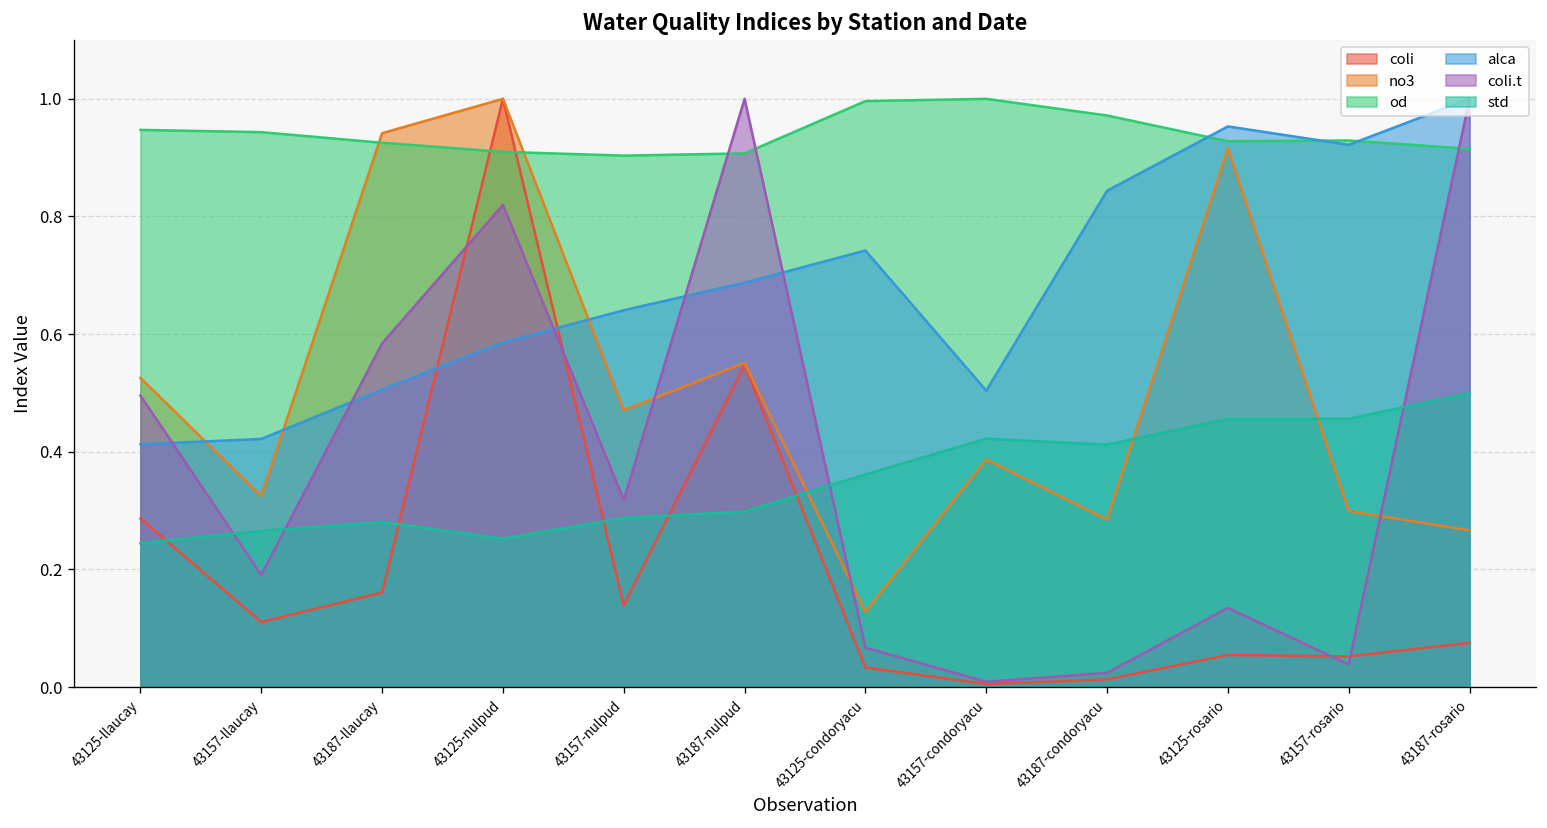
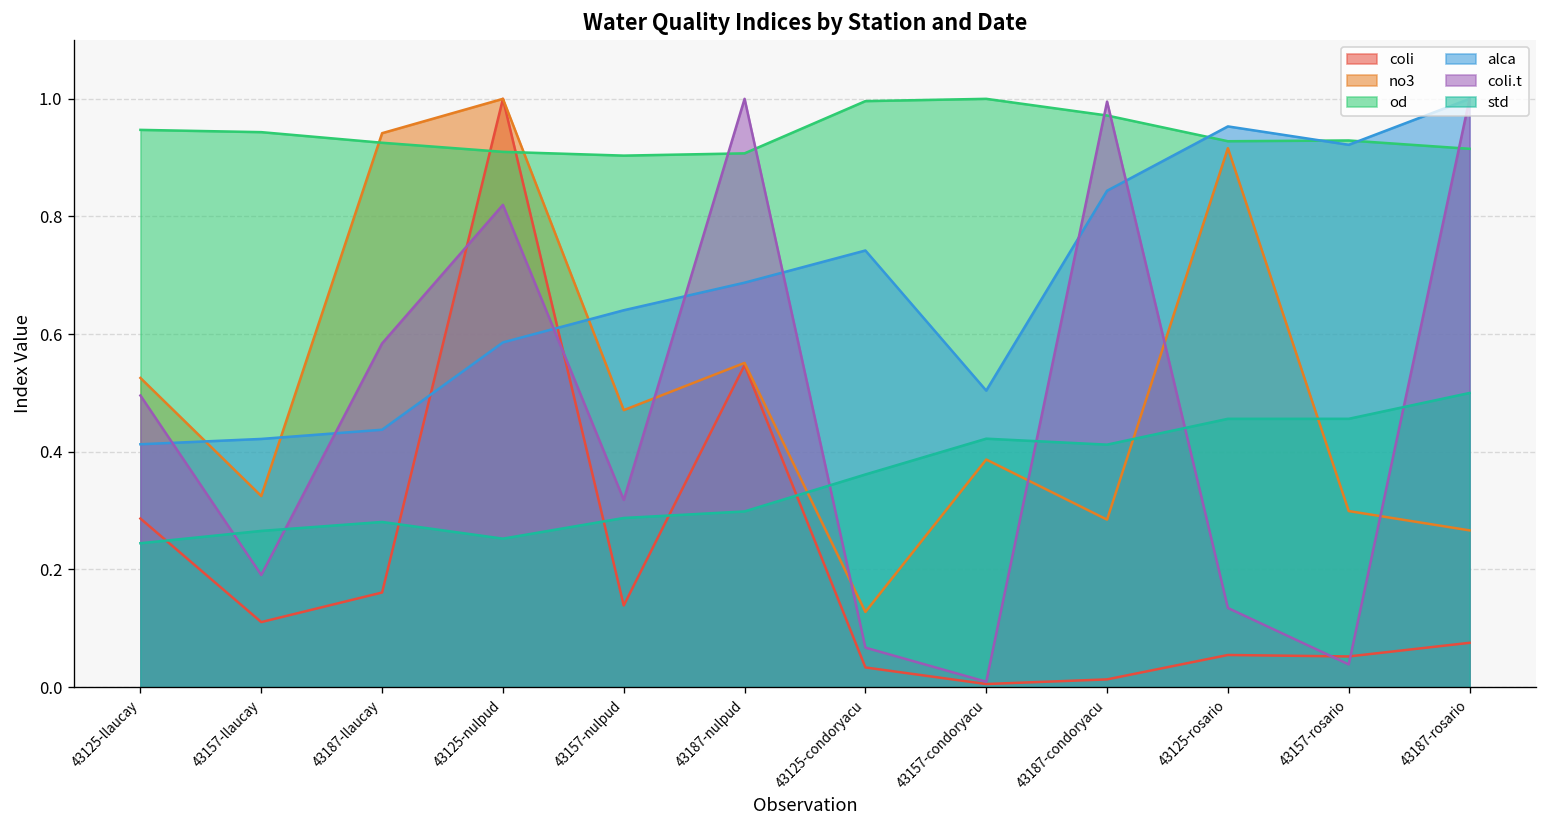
  {
    "alca": {
      "43125-llaucay": 0.41,
      "43157-llaucay": 0.42,
-     "43187-llaucay": 0.51,
+     "43187-llaucay": 0.44,
      "43125-nulpud": 0.59,
      "43157-nulpud": 0.64,
      "43187-nulpud": 0.69,
      "43125-condoryacu": 0.74,
      "43157-condoryacu": 0.50,
      "43187-condoryacu": 0.84,
      "43125-rosario": 0.95,
      "43157-rosario": 0.92
    },
    "coli.t": {
      "43125-llaucay": 0.50,
      "43157-llaucay": 0.19,
      "43187-llaucay": 0.58,
      "43125-nulpud": 0.82,
      "43157-nulpud": 0.32,
      "43187-nulpud": 1.00,
      "43125-condoryacu": 0.07,
-     "43187-condoryacu": 0.02,
+     "43187-condoryacu": 1.00,
      "43125-rosario": 0.13,
      "43157-rosario": 0.04
    }
  }
